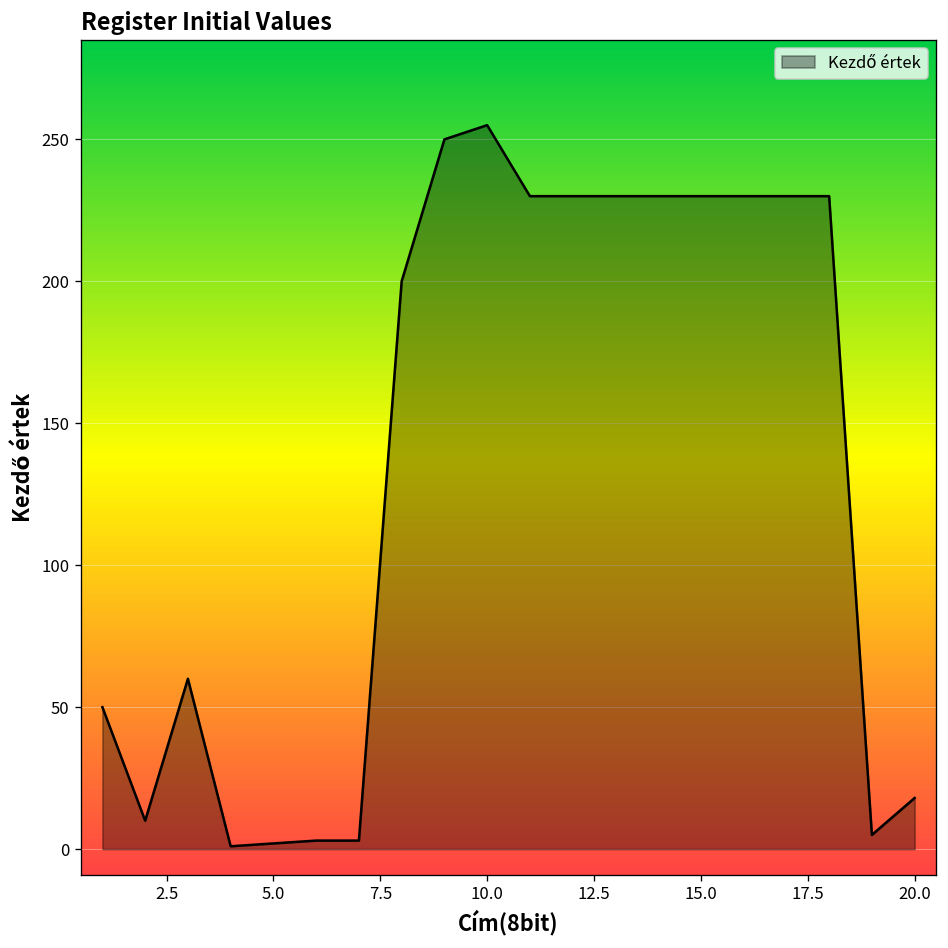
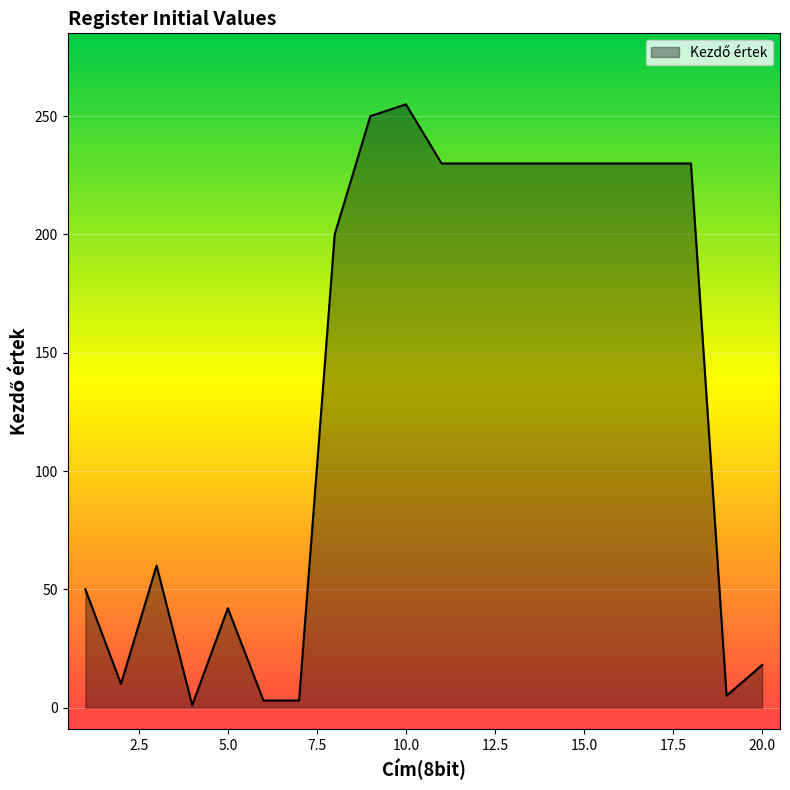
  {
-   "5.0": 2,
+   "5.0": 42,
    "10.0": 255,
    "15.0": 230,
    "20.0": 18
  }
